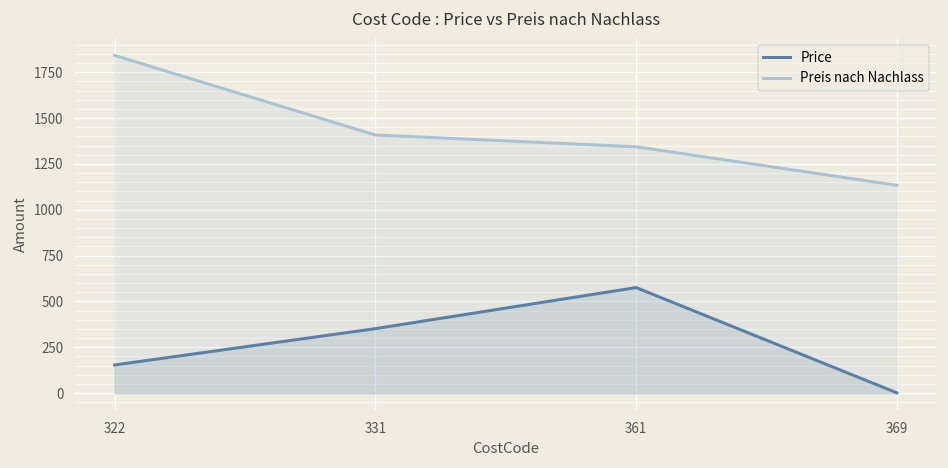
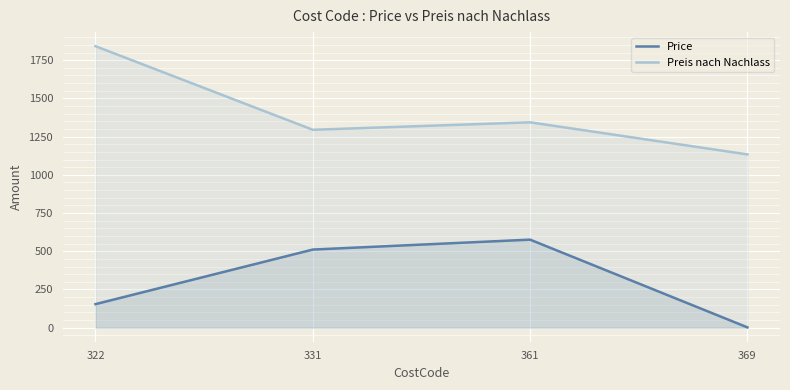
  {
    "Price": {
      "322": 150,
-     "331": 350,
+     "331": 510,
      "361": 580,
      "369": 0
    },
    "Preis nach Nachlass": {
      "322": 1840,
-     "331": 1410,
+     "331": 1290,
      "361": 1340,
      "369": 1130
    }
  }
